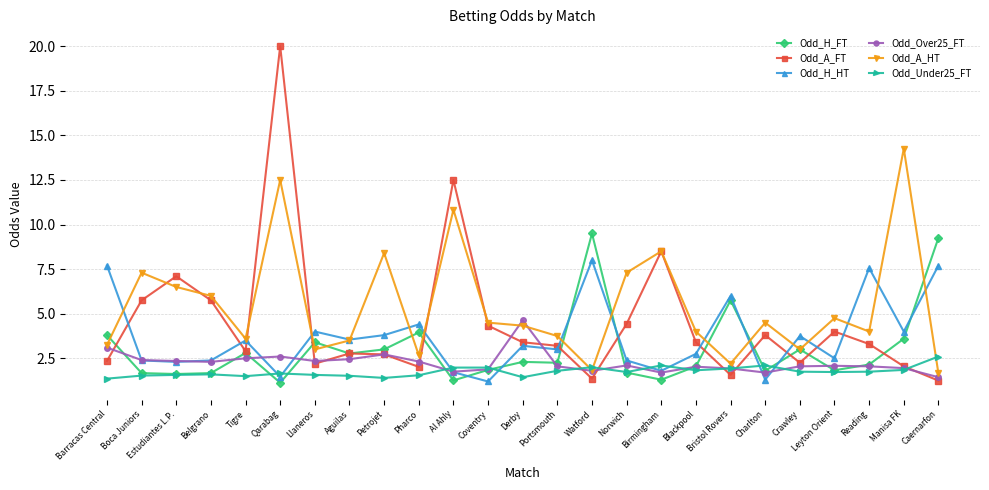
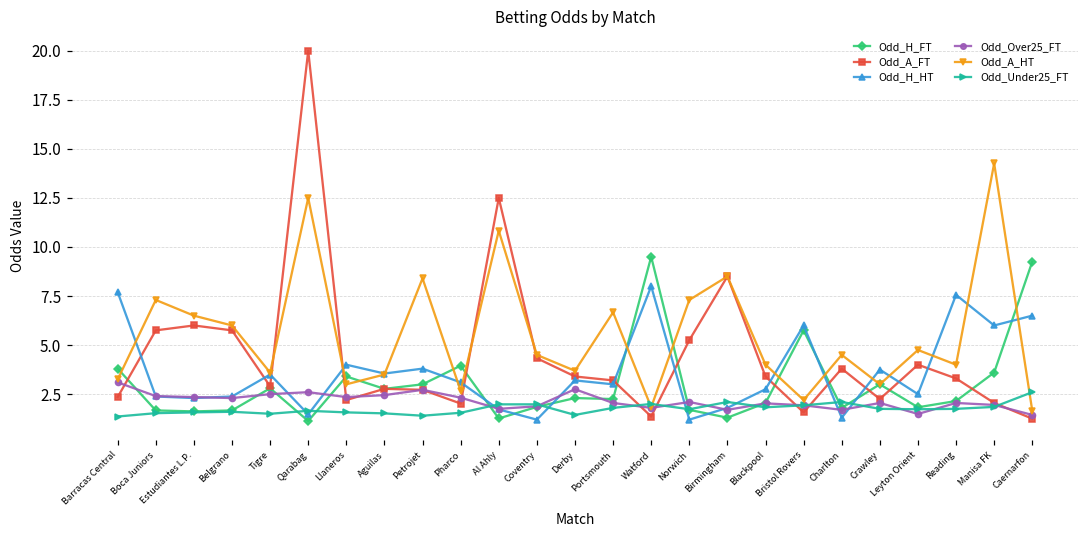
  {
    "Odd_A_FT": {
      "Barracas Central": 2.4,
      "Boca Juniors": 5.8,
-     "Estudiantes L.P.": 7.1,
+     "Estudiantes L.P.": 6.0,
      "Belgrano": 5.8,
      "Qarabag": 20.0,
      "Llaneros": 2.2,
      "Pharco": 2.0,
      "Al Ahly": 12.5,
      "Coventry": 4.3,
      "Derby": 3.4,
      "Portsmouth": 3.2,
      "Watford": 1.4,
-     "Norwich": 4.4,
+     "Norwich": 5.3,
      "Blackpool": 3.4,
      "Bristol Rovers": 1.6,
      "Charlton": 3.8,
      "Crawley": 2.3,
      "Leyton Orient": 4.0,
      "Reading": 3.3,
      "Caernarfon": 1.3
    },
    "Odd_H_HT": {
      "Barracas Central": 7.7,
      "Qarabag": 1.5,
      "Llaneros": 4.0,
      "Petrojet": 3.8,
-     "Pharco": 4.4,
+     "Pharco": 3.1,
      "Coventry": 1.2,
      "Derby": 3.2,
      "Portsmouth": 3.0,
      "Watford": 8.0,
-     "Norwich": 2.4,
+     "Norwich": 1.2,
      "Blackpool": 2.8,
      "Bristol Rovers": 6.0,
      "Charlton": 1.3,
      "Crawley": 3.8,
      "Leyton Orient": 2.5,
      "Reading": 7.6,
-     "Manisa FK": 4,
-     "Caernarfon": 7.7
+     "Manisa FK": 6,
+     "Caernarfon": 6.5
    },
    "Odd_Over25_FT": {
      "Barracas Central": 3.1,
      "Tigre": 2.5,
      "Qarabag": 2.6,
      "Llaneros": 2.4,
      "Aguilas": 2.5,
      "Pharco": 2.3,
-     "Derby": 4.6,
+     "Derby": 2.8,
      "Portsmouth": 2.1,
      "Norwich": 2.1,
      "Crawley": 2.1,
-     "Leyton Orient": 2.1,
+     "Leyton Orient": 1.5,
      "Caernarfon": 1.4
    },
    "Odd_A_HT": {
      "Barracas Central": 3.3,
      "Boca Juniors": 7.3,
      "Estudiantes L.P.": 6.5,
      "Belgrano": 6.0,
      "Qarabag": 12.5,
      "Llaneros": 3.0,
      "Petrojet": 8.4,
      "Pharco": 2.7,
      "Al Ahly": 10.8,
      "Coventry": 4.5,
-     "Derby": 4.3,
-     "Portsmouth": 3.8,
+     "Derby": 3.7,
+     "Portsmouth": 6.7,
      "Norwich": 7.3,
      "Blackpool": 4.0,
      "Bristol Rovers": 2.2,
      "Charlton": 4.5,
      "Leyton Orient": 4.8,
      "Reading": 4.0,
      "Manisa FK": 14.3,
      "Caernarfon": 1.7
    }
  }
